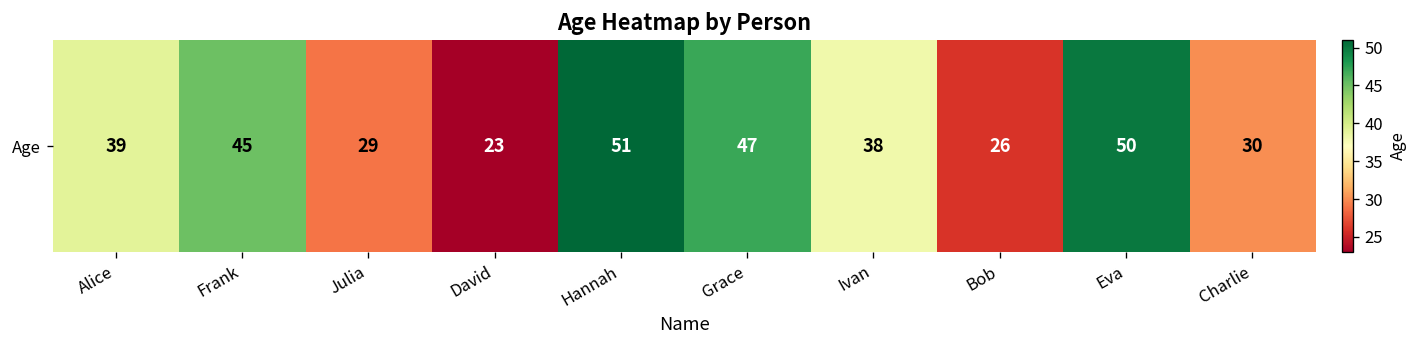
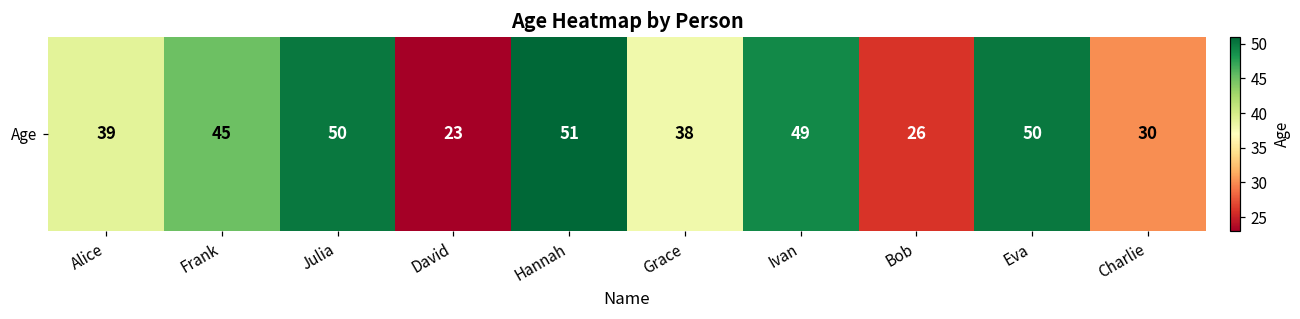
  {
    "Age": {
      "Alice": 39,
      "Frank": 45,
-     "Julia": 29,
+     "Julia": 50,
      "David": 23,
      "Hannah": 51,
-     "Grace": 47,
-     "Ivan": 38,
+     "Grace": 38,
+     "Ivan": 49,
      "Bob": 26,
      "Eva": 50,
      "Charlie": 30
    }
  }
